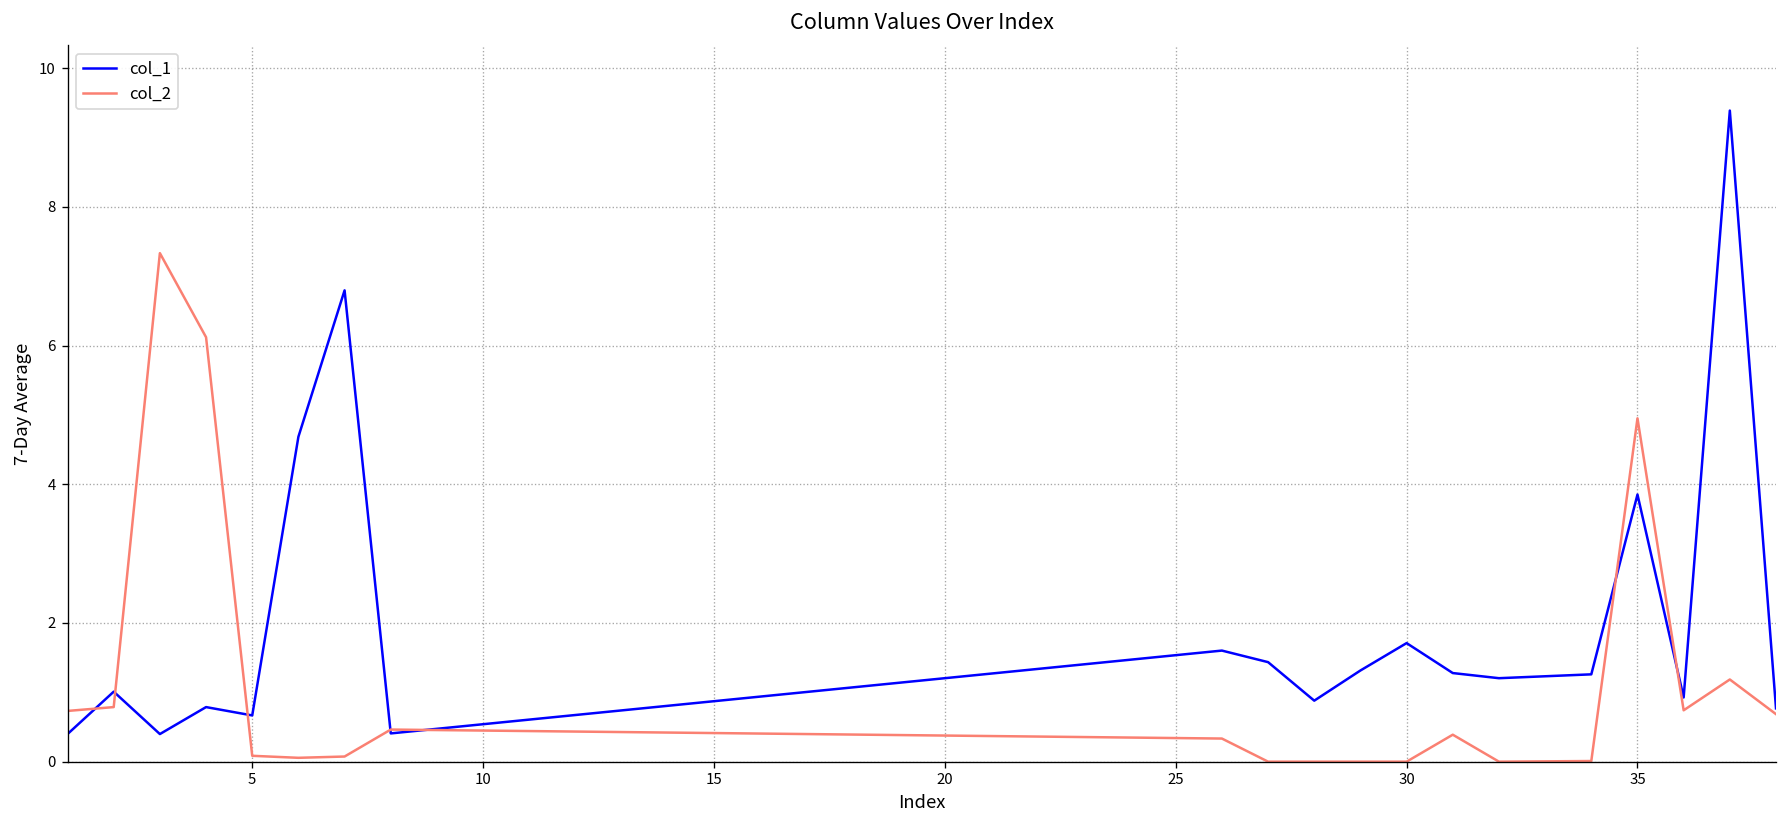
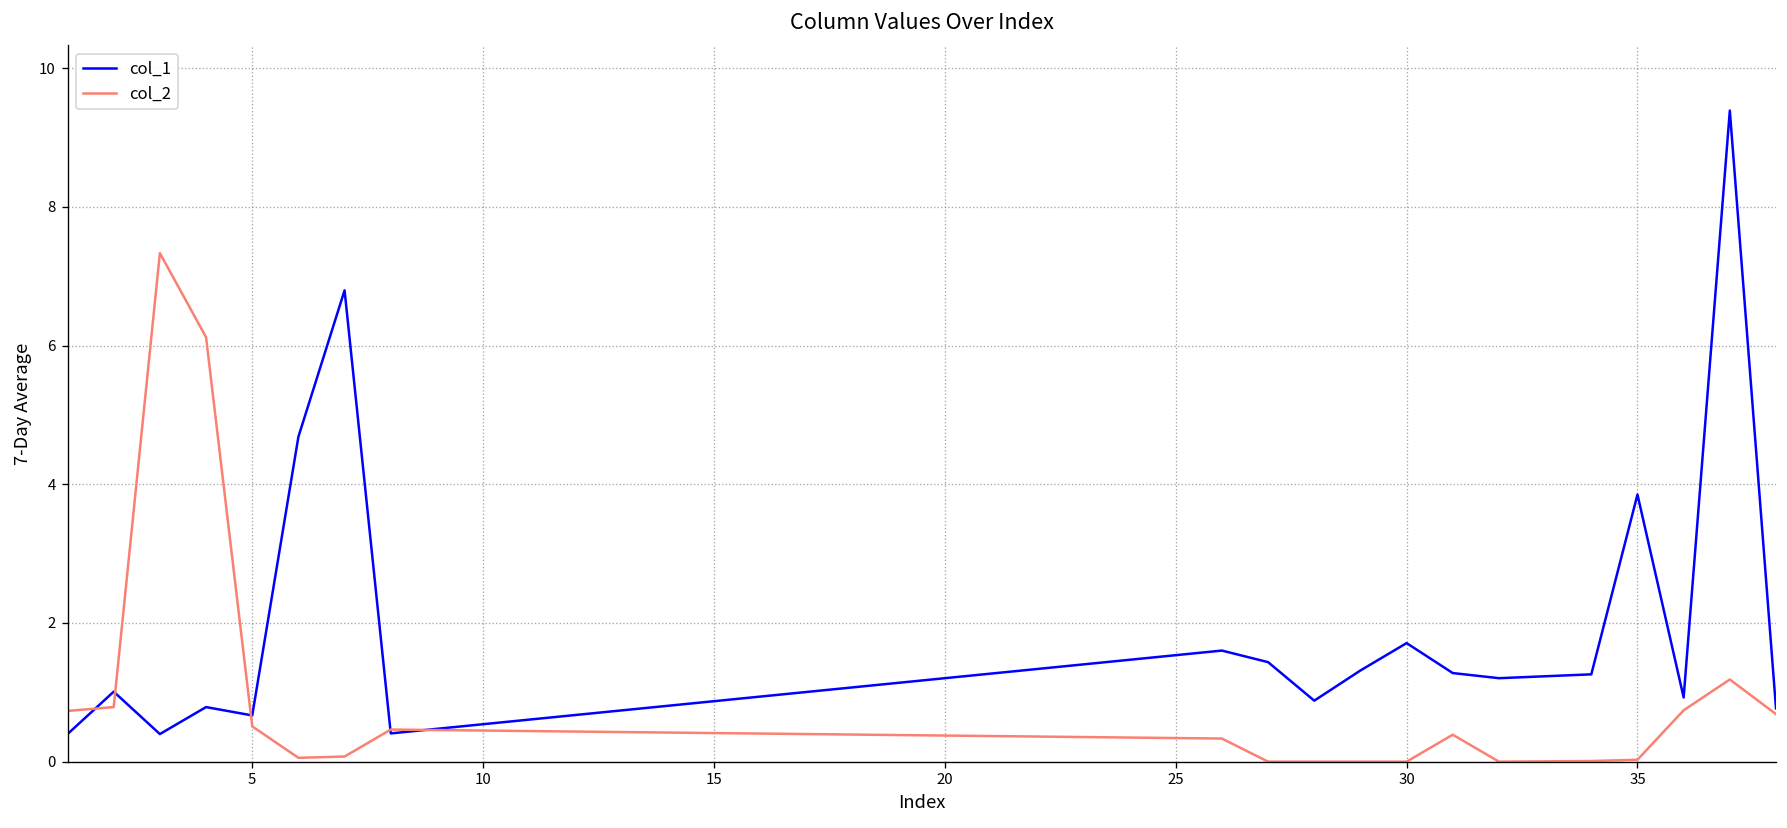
  {
    "col_1": {
      "5": 0.7,
      "30": 1.7,
      "35": 3.9
    },
    "col_2": {
-     "5": 0.1,
+     "5": 0.5,
      "30": 0.0,
-     "35": 5.0
+     "35": 0.0
    }
  }
